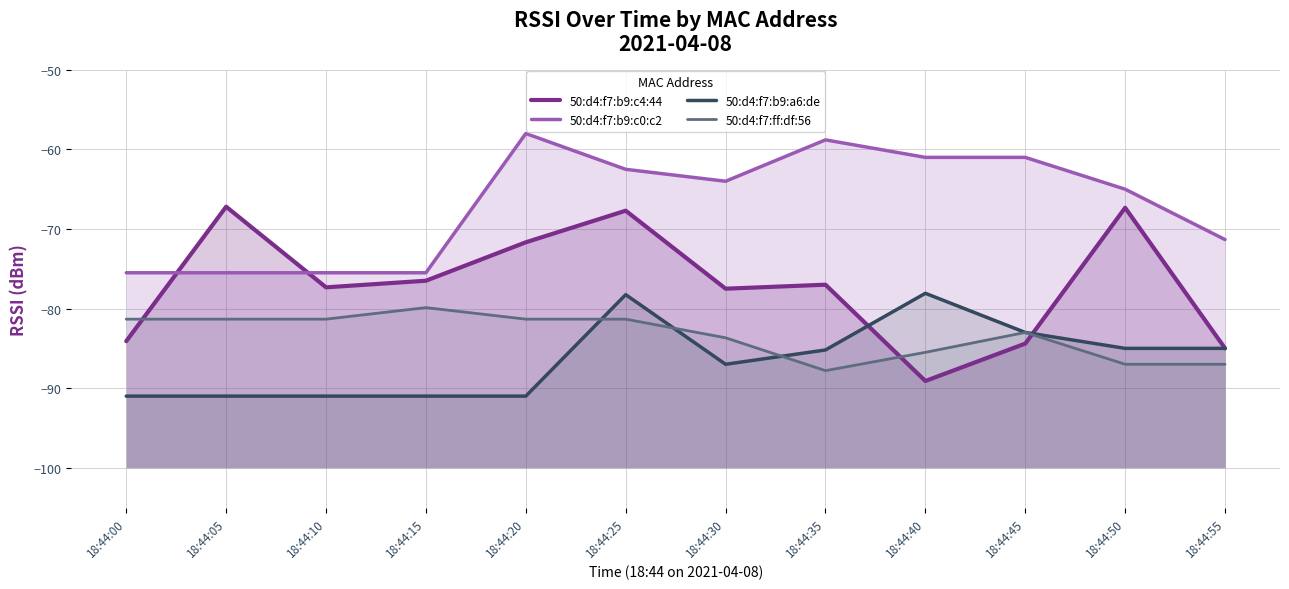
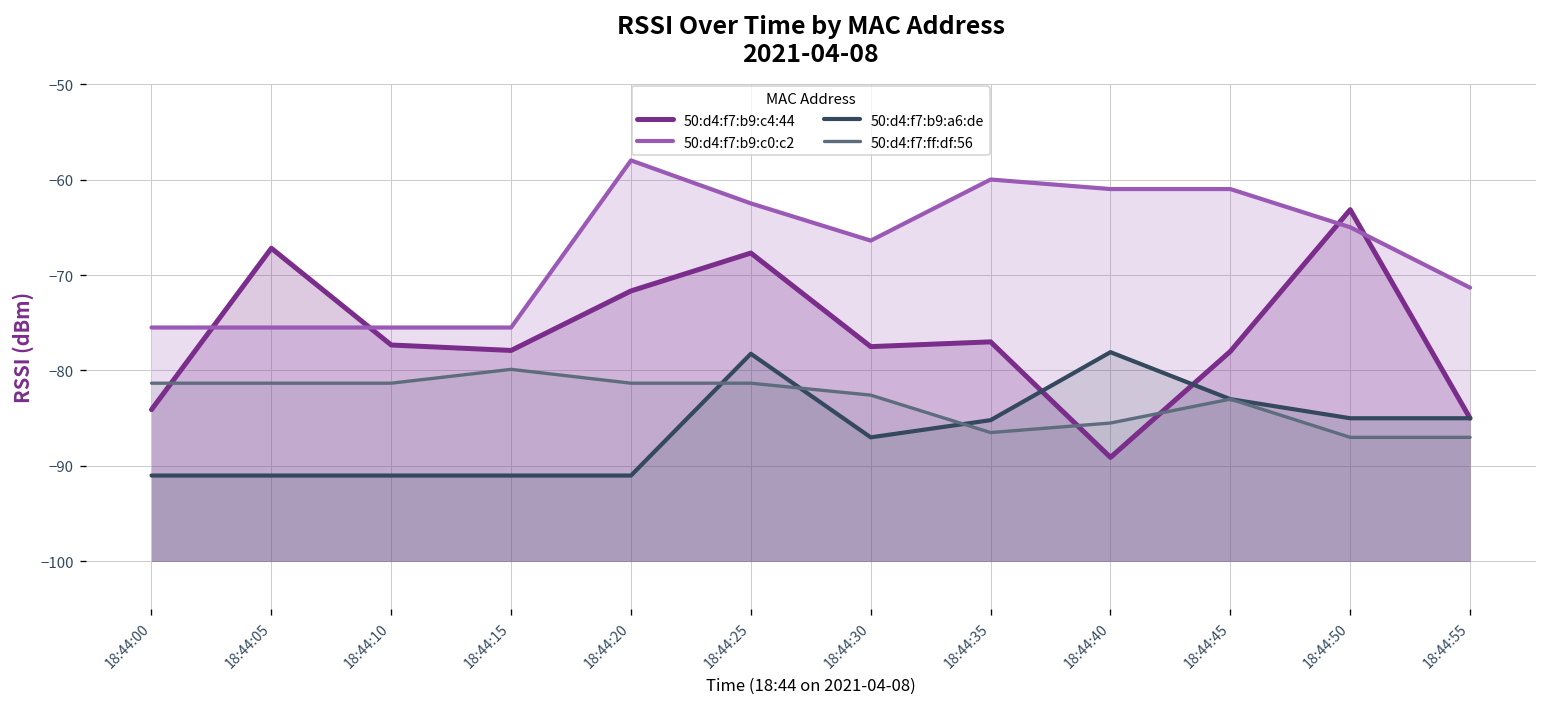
  {
    "50:d4:f7:b9:c4:44": {
      "18:44:00": -84,
      "18:44:05": -67,
      "18:44:10": -77,
-     "18:44:15": -77,
+     "18:44:15": -78,
      "18:44:20": -72,
      "18:44:25": -68,
      "18:44:30": -78,
      "18:44:35": -77,
      "18:44:40": -89,
-     "18:44:45": -84,
-     "18:44:50": -67
+     "18:44:45": -78,
+     "18:44:50": -63
    },
    "50:d4:f7:b9:c0:c2": {
      "18:44:00": -76,
      "18:44:05": -76,
      "18:44:10": -76,
      "18:44:15": -76,
      "18:44:20": -58,
      "18:44:25": -63,
-     "18:44:30": -64,
-     "18:44:35": -59,
+     "18:44:30": -66,
+     "18:44:35": -60,
      "18:44:40": -61,
      "18:44:45": -61,
      "18:44:50": -65,
      "18:44:55": -71
    },
    "50:d4:f7:b9:a6:de": {
      "18:44:00": -91,
      "18:44:05": -91,
      "18:44:10": -91,
      "18:44:15": -91,
      "18:44:20": -91,
      "18:44:25": -78,
      "18:44:30": -87,
      "18:44:35": -85,
      "18:44:40": -78,
      "18:44:50": -85
    },
    "50:d4:f7:ff:df:56": {
      "18:44:00": -81,
      "18:44:05": -81,
      "18:44:10": -81,
      "18:44:15": -80,
      "18:44:20": -81,
      "18:44:25": -81,
-     "18:44:30": -84,
-     "18:44:35": -88,
+     "18:44:30": -83,
+     "18:44:35": -87,
      "18:44:40": -86,
      "18:44:50": -87,
      "18:44:55": -87
    }
  }
